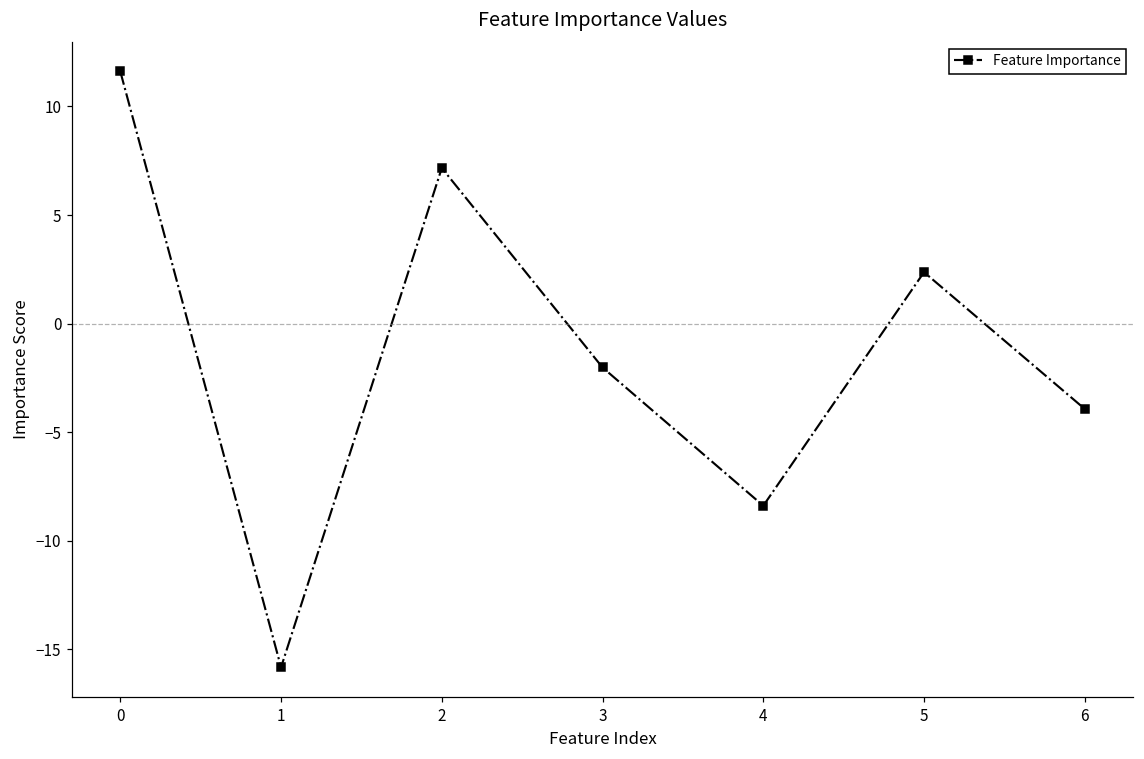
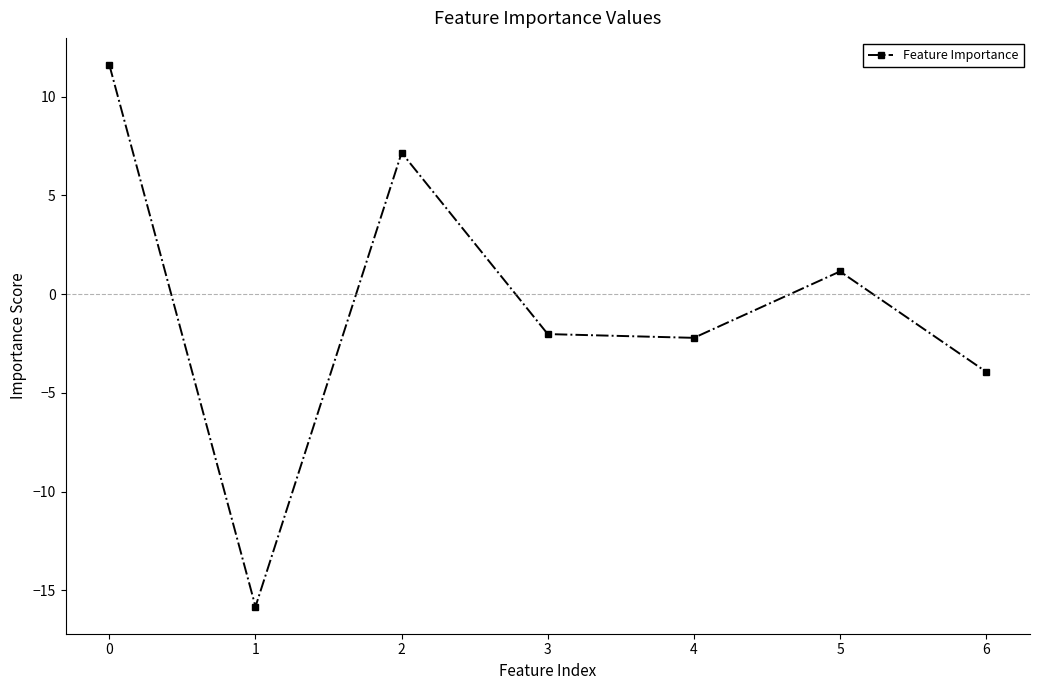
  {
    "0": 11.6,
    "1": -15.8,
    "2": 7.2,
    "3": -2.0,
-   "4": -8.4,
-   "5": 2.4,
+   "4": -2.2,
+   "5": 1.2,
    "6": -3.9
  }
